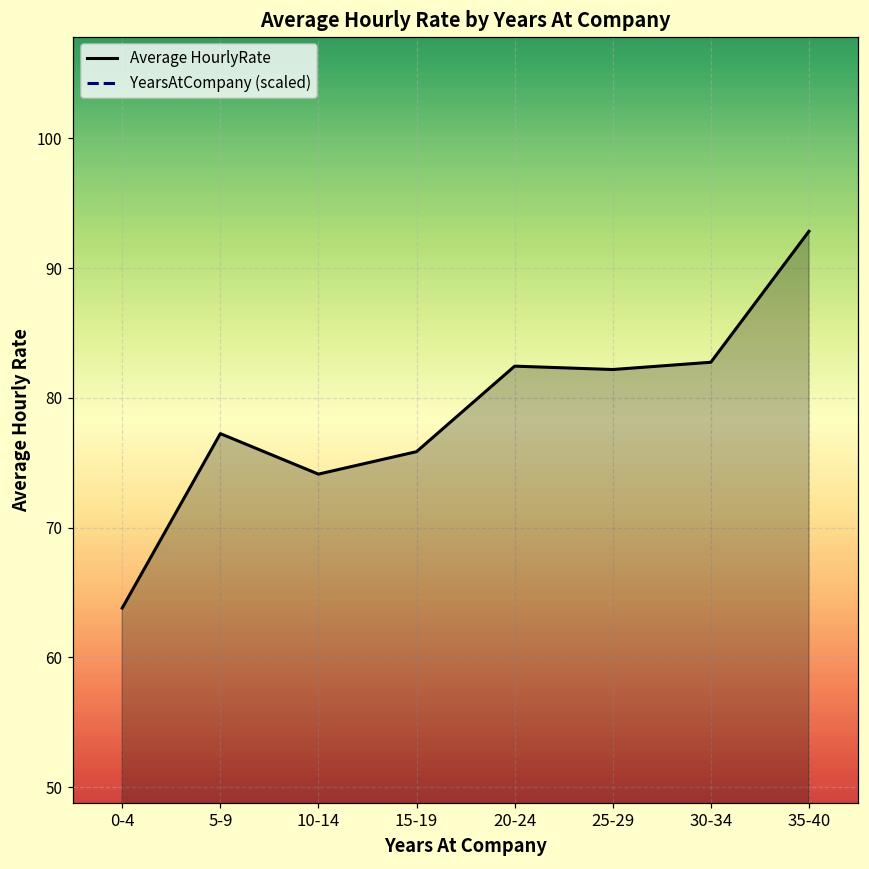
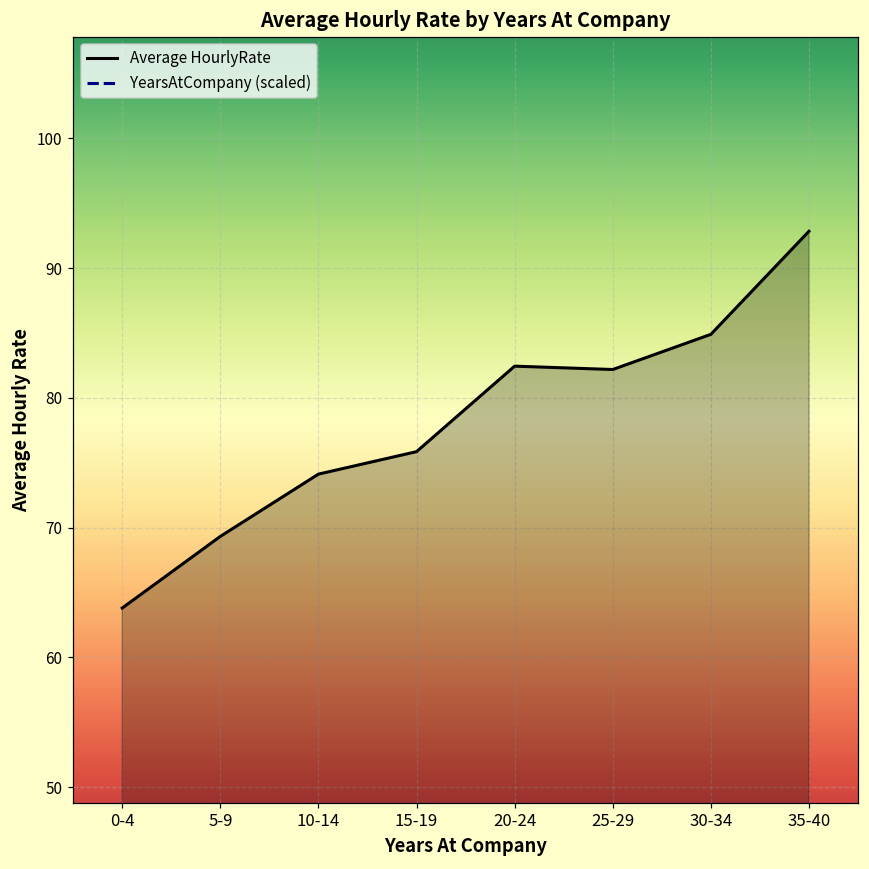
  {
    "Average HourlyRate": {
      "0-4": 63.8,
-     "5-9": 77.2,
+     "5-9": 69.3,
      "10-14": 74.1,
      "15-19": 75.9,
      "20-24": 82.4,
      "25-29": 82.2,
-     "30-34": 82.7,
+     "30-34": 84.9,
      "35-40": 92.8
    }
  }
